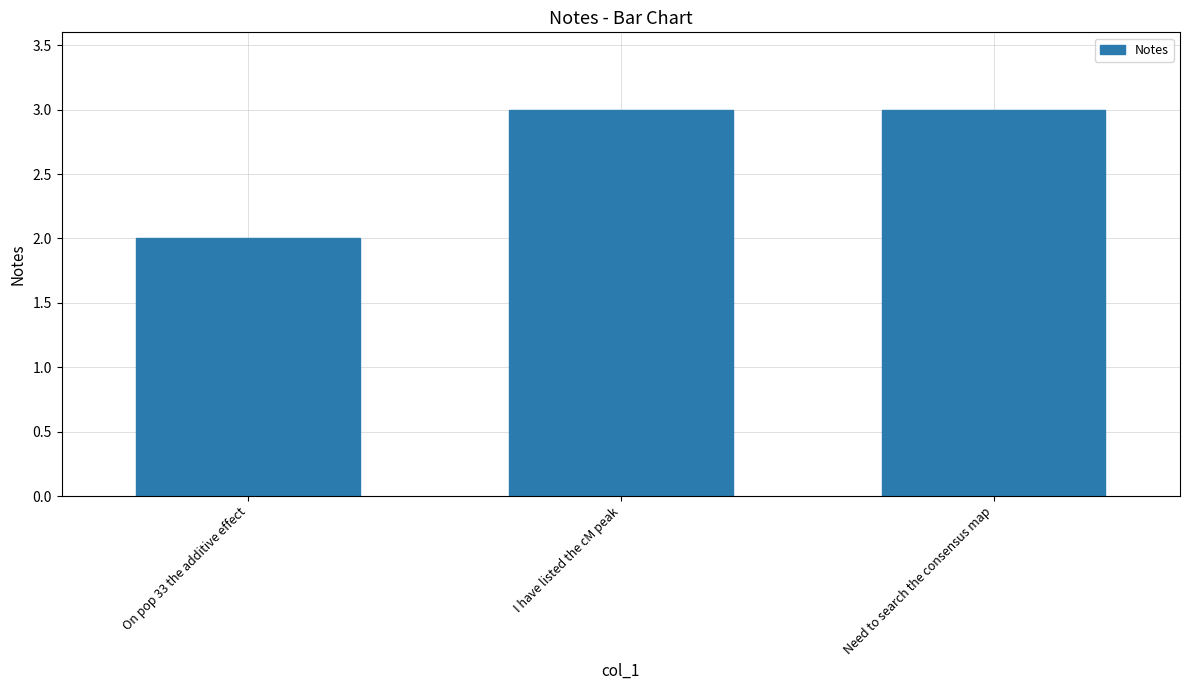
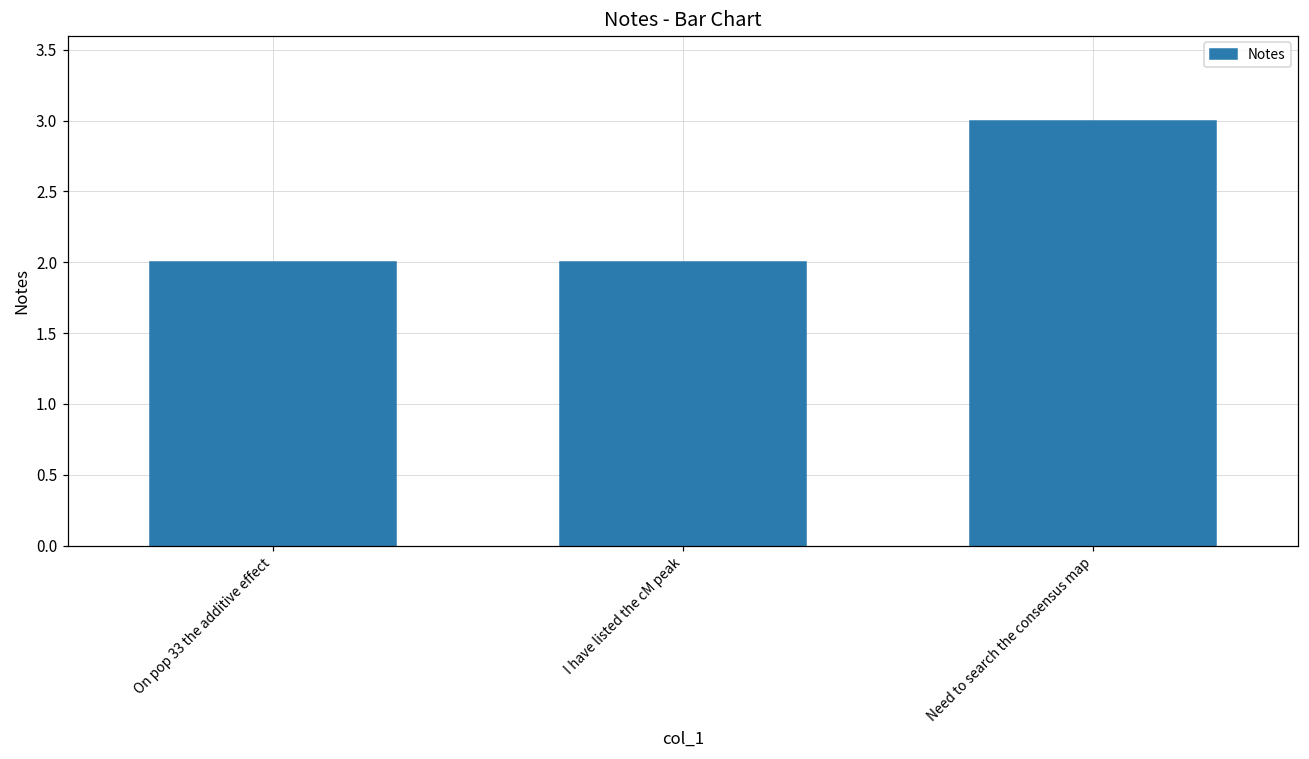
  {
    "On pop 33 the additive effect": 2,
-   "I have listed the cM peak": 3,
+   "I have listed the cM peak": 2,
    "Need to search the consensus map": 3
  }
